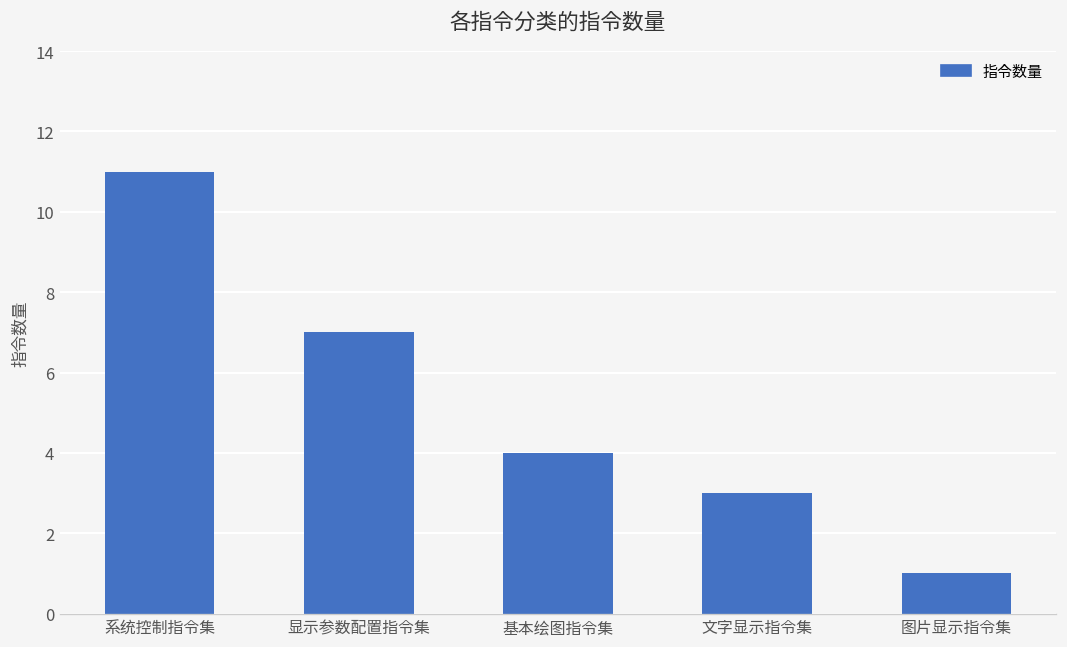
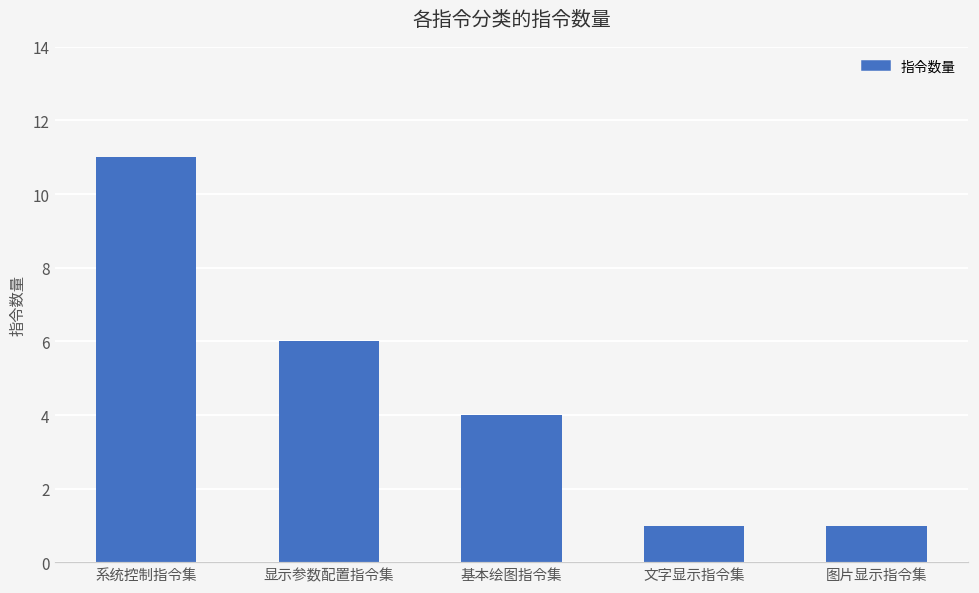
  {
    "系统控制指令集": 11,
-   "显示参数配置指令集": 7,
+   "显示参数配置指令集": 6,
    "基本绘图指令集": 4,
-   "文字显示指令集": 3,
+   "文字显示指令集": 1,
    "图片显示指令集": 1
  }
